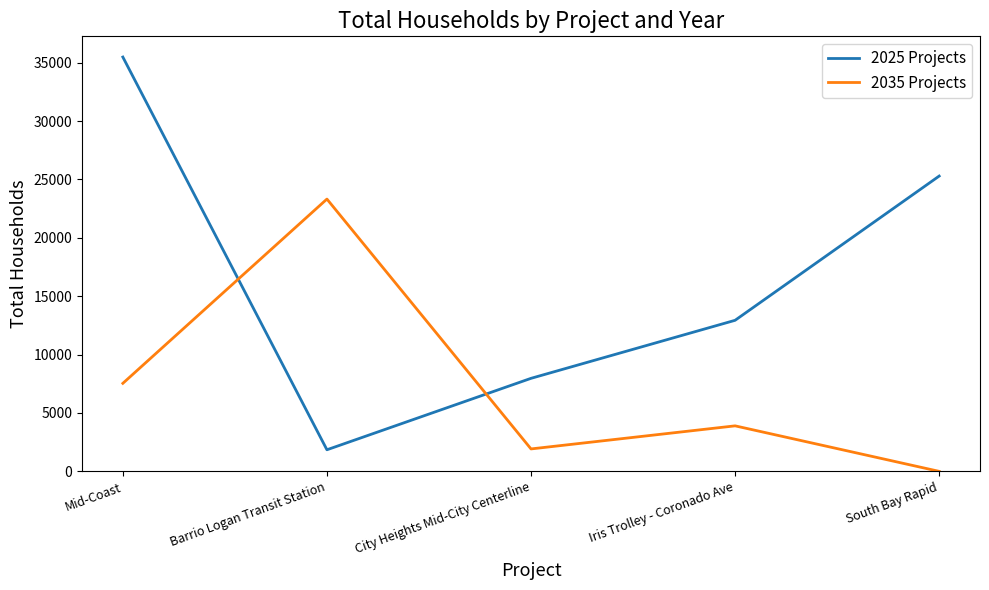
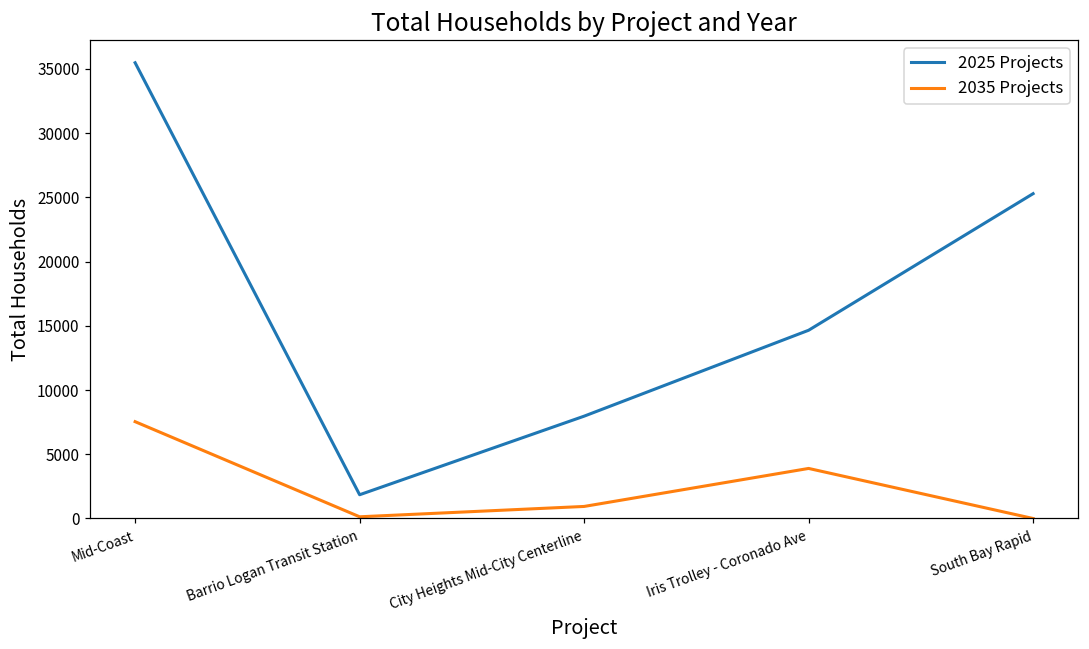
  {
    "2025 Projects": {
      "Mid-Coast": 35500,
      "Barrio Logan Transit Station": 1800,
      "City Heights Mid-City Centerline": 8000,
-     "Iris Trolley - Coronado Ave": 12900,
+     "Iris Trolley - Coronado Ave": 14700,
      "South Bay Rapid": 25300
    },
    "2035 Projects": {
      "Mid-Coast": 7500,
-     "Barrio Logan Transit Station": 23300,
-     "City Heights Mid-City Centerline": 1900,
+     "Barrio Logan Transit Station": 100,
+     "City Heights Mid-City Centerline": 900,
      "Iris Trolley - Coronado Ave": 3900,
      "South Bay Rapid": 0
    }
  }
